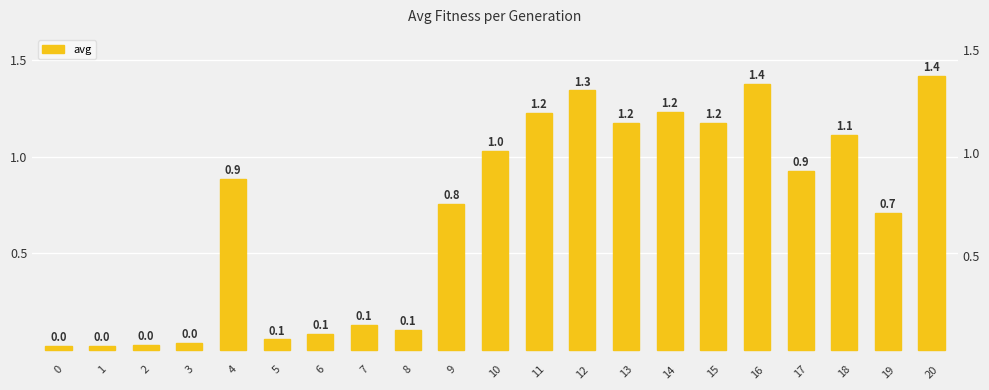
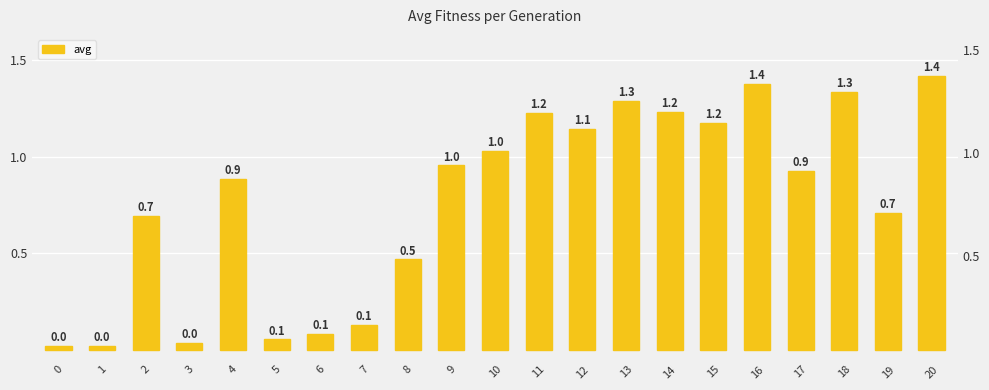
  {
    "0": 0.0,
    "1": 0.0,
-   "2": 0.0,
+   "2": 0.7,
    "3": 0.0,
    "4": 0.9,
    "5": 0.1,
    "6": 0.1,
    "7": 0.1,
-   "8": 0.1,
-   "9": 0.8,
+   "8": 0.5,
+   "9": 1.0,
    "10": 1.0,
    "11": 1.2,
-   "12": 1.3,
-   "13": 1.2,
+   "12": 1.1,
+   "13": 1.3,
    "14": 1.2,
    "15": 1.2,
    "16": 1.4,
    "17": 0.9,
-   "18": 1.1,
+   "18": 1.3,
    "19": 0.7,
    "20": 1.4
  }
